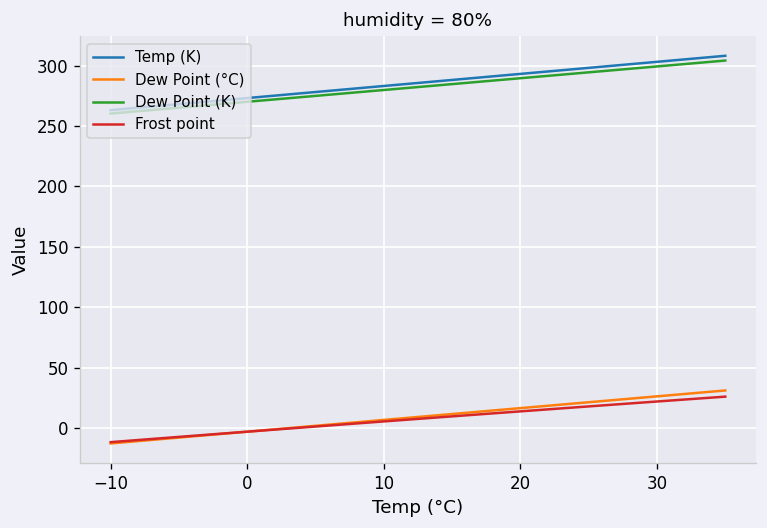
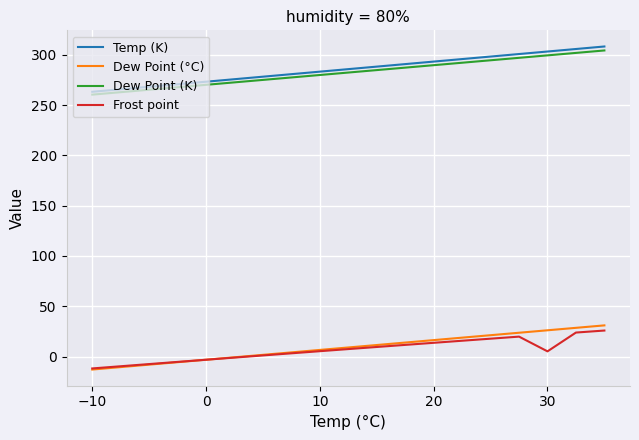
  {
    "Temp (K)": {
      "10": 283,
      "20": 293,
      "30": 303
    },
    "Dew Point (°C)": {
      "20": 16,
      "30": 26
    },
    "Dew Point (K)": {
      "10": 280,
      "20": 290,
      "30": 299
    },
    "Frost point": {
      "20": 14,
-     "30": 22
+     "30": 5
    }
  }
